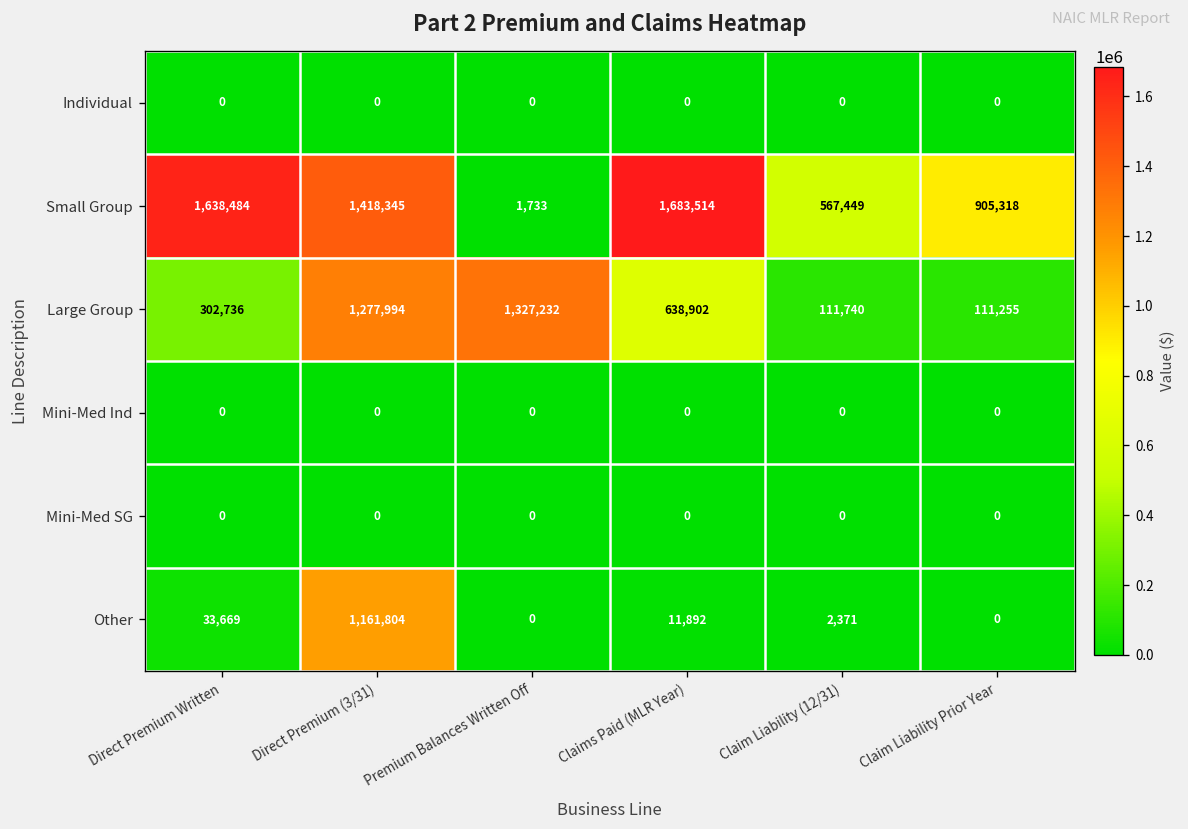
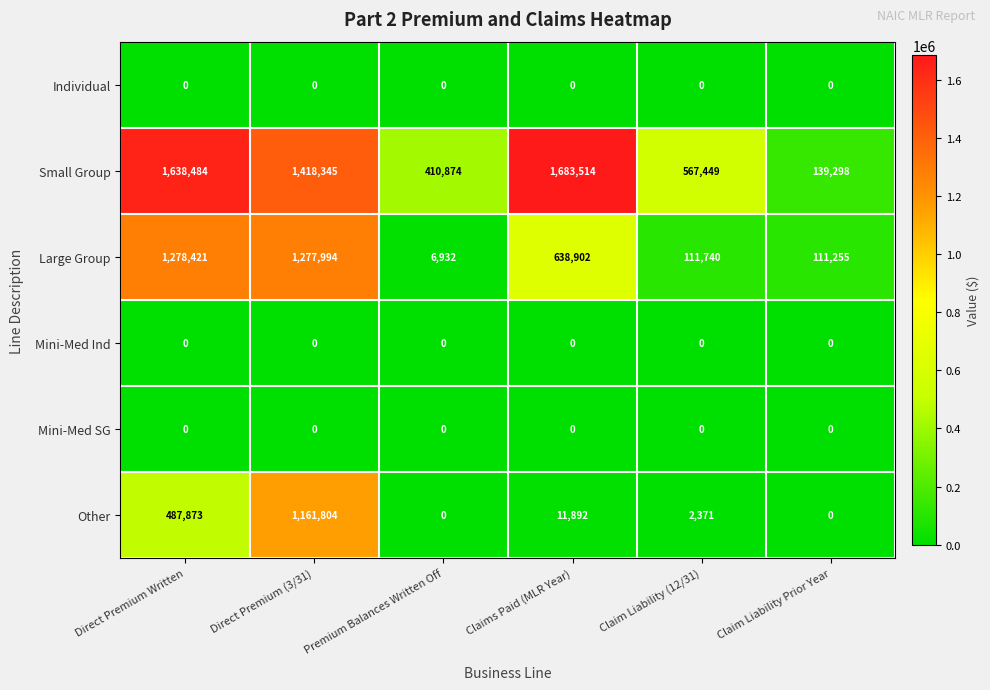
  {
    "Individual": {
      "Direct Premium Written": "0",
      "Direct Premium (3/31)": "0",
      "Premium Balances Written Off": "0",
      "Claims Paid (MLR Year)": "0",
      "Claim Liability (12/31)": "0",
      "Claim Liability Prior Year": "0"
    },
    "Small Group": {
      "Direct Premium Written": "1,638,484",
      "Direct Premium (3/31)": "1,418,345",
-     "Premium Balances Written Off": "1,733",
+     "Premium Balances Written Off": "410,874",
      "Claims Paid (MLR Year)": "1,683,514",
      "Claim Liability (12/31)": "567,449",
-     "Claim Liability Prior Year": "905,318"
+     "Claim Liability Prior Year": "139,298"
    },
    "Large Group": {
-     "Direct Premium Written": "302,736",
+     "Direct Premium Written": "1,278,421",
      "Direct Premium (3/31)": "1,277,994",
-     "Premium Balances Written Off": "1,327,232",
+     "Premium Balances Written Off": "6,932",
      "Claims Paid (MLR Year)": "638,902",
      "Claim Liability (12/31)": "111,740",
      "Claim Liability Prior Year": "111,255"
    },
    "Mini-Med Ind": {
      "Direct Premium Written": "0",
      "Direct Premium (3/31)": "0",
      "Premium Balances Written Off": "0",
      "Claims Paid (MLR Year)": "0",
      "Claim Liability (12/31)": "0",
      "Claim Liability Prior Year": "0"
    },
    "Mini-Med SG": {
      "Direct Premium Written": "0",
      "Direct Premium (3/31)": "0",
      "Premium Balances Written Off": "0",
      "Claims Paid (MLR Year)": "0",
      "Claim Liability (12/31)": "0",
      "Claim Liability Prior Year": "0"
    },
    "Other": {
-     "Direct Premium Written": "33,669",
+     "Direct Premium Written": "487,873",
      "Direct Premium (3/31)": "1,161,804",
      "Premium Balances Written Off": "0",
      "Claims Paid (MLR Year)": "11,892",
      "Claim Liability (12/31)": "2,371",
      "Claim Liability Prior Year": "0"
    }
  }
